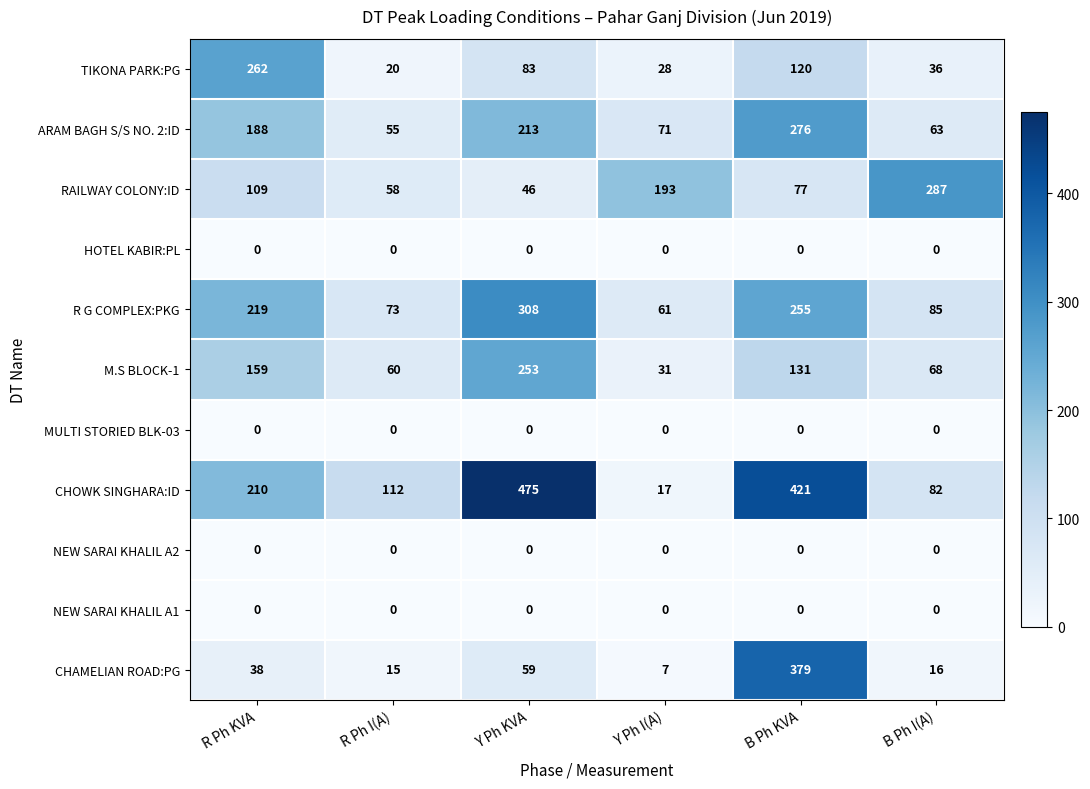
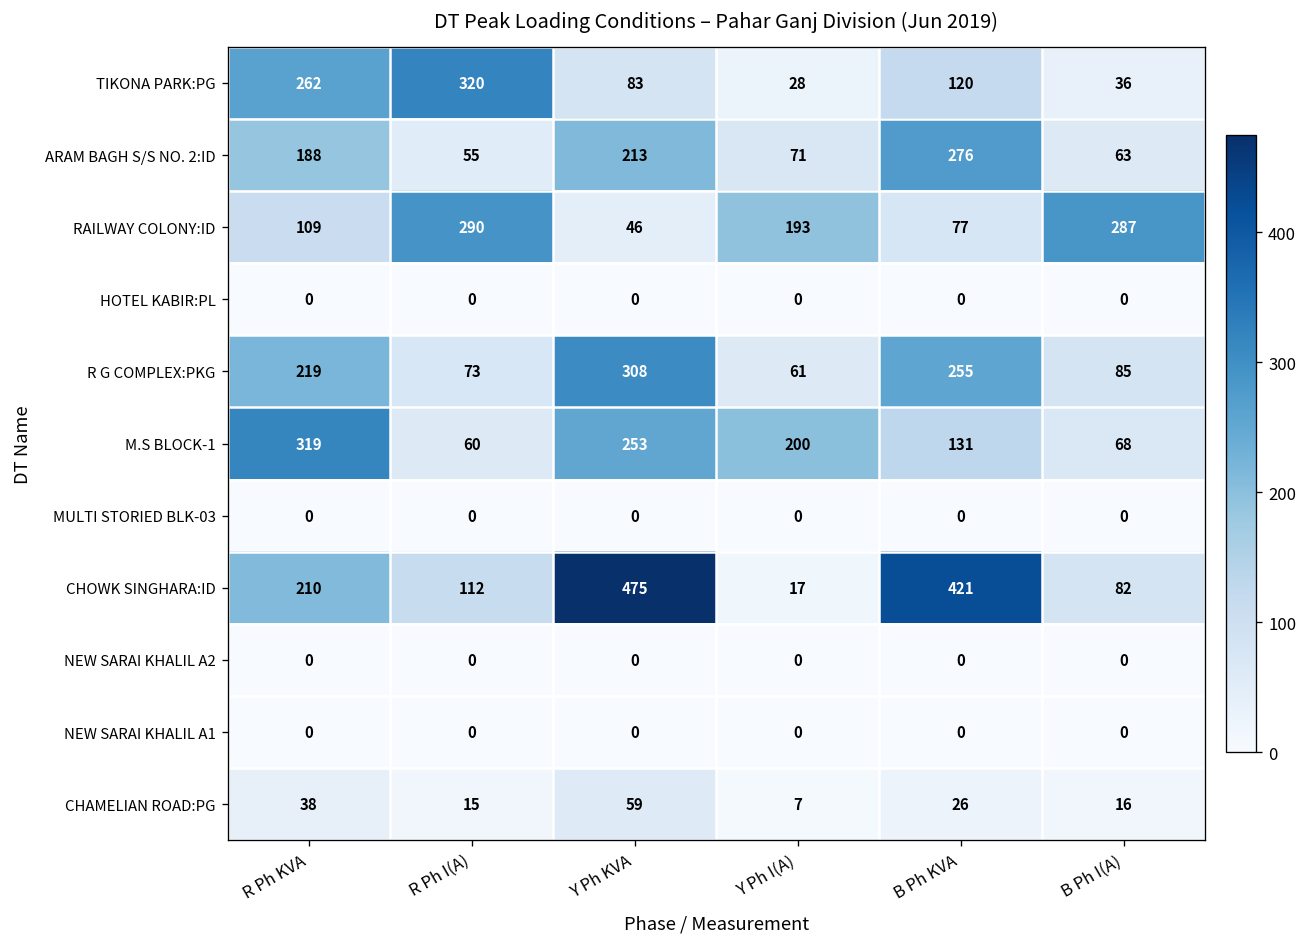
  {
    "TIKONA PARK:PG": {
      "R Ph KVA": 262,
-     "R Ph I(A)": 20,
+     "R Ph I(A)": 320,
      "Y Ph KVA": 83,
      "Y Ph I(A)": 28,
      "B Ph KVA": 120,
      "B Ph I(A)": 36
    },
    "ARAM BAGH S/S NO. 2:ID": {
      "R Ph KVA": 188,
      "R Ph I(A)": 55,
      "Y Ph KVA": 213,
      "Y Ph I(A)": 71,
      "B Ph KVA": 276,
      "B Ph I(A)": 63
    },
    "RAILWAY COLONY:ID": {
      "R Ph KVA": 109,
-     "R Ph I(A)": 58,
+     "R Ph I(A)": 290,
      "Y Ph KVA": 46,
      "Y Ph I(A)": 193,
      "B Ph KVA": 77,
      "B Ph I(A)": 287
    },
    "HOTEL KABIR:PL": {
      "R Ph KVA": 0,
      "R Ph I(A)": 0,
      "Y Ph KVA": 0,
      "Y Ph I(A)": 0,
      "B Ph KVA": 0,
      "B Ph I(A)": 0
    },
    "R G COMPLEX:PKG": {
      "R Ph KVA": 219,
      "R Ph I(A)": 73,
      "Y Ph KVA": 308,
      "Y Ph I(A)": 61,
      "B Ph KVA": 255,
      "B Ph I(A)": 85
    },
    "M.S BLOCK-1": {
-     "R Ph KVA": 159,
+     "R Ph KVA": 319,
      "R Ph I(A)": 60,
      "Y Ph KVA": 253,
-     "Y Ph I(A)": 31,
+     "Y Ph I(A)": 200,
      "B Ph KVA": 131,
      "B Ph I(A)": 68
    },
    "MULTI STORIED BLK-03": {
      "R Ph KVA": 0,
      "R Ph I(A)": 0,
      "Y Ph KVA": 0,
      "Y Ph I(A)": 0,
      "B Ph KVA": 0,
      "B Ph I(A)": 0
    },
    "CHOWK SINGHARA:ID": {
      "R Ph KVA": 210,
      "R Ph I(A)": 112,
      "Y Ph KVA": 475,
      "Y Ph I(A)": 17,
      "B Ph KVA": 421,
      "B Ph I(A)": 82
    },
    "NEW SARAI KHALIL A2": {
      "R Ph KVA": 0,
      "R Ph I(A)": 0,
      "Y Ph KVA": 0,
      "Y Ph I(A)": 0,
      "B Ph KVA": 0,
      "B Ph I(A)": 0
    },
    "NEW SARAI KHALIL A1": {
      "R Ph KVA": 0,
      "R Ph I(A)": 0,
      "Y Ph KVA": 0,
      "Y Ph I(A)": 0,
      "B Ph KVA": 0,
      "B Ph I(A)": 0
    },
    "CHAMELIAN ROAD:PG": {
      "R Ph KVA": 38,
      "R Ph I(A)": 15,
      "Y Ph KVA": 59,
      "Y Ph I(A)": 7,
-     "B Ph KVA": 379,
+     "B Ph KVA": 26,
      "B Ph I(A)": 16
    }
  }
